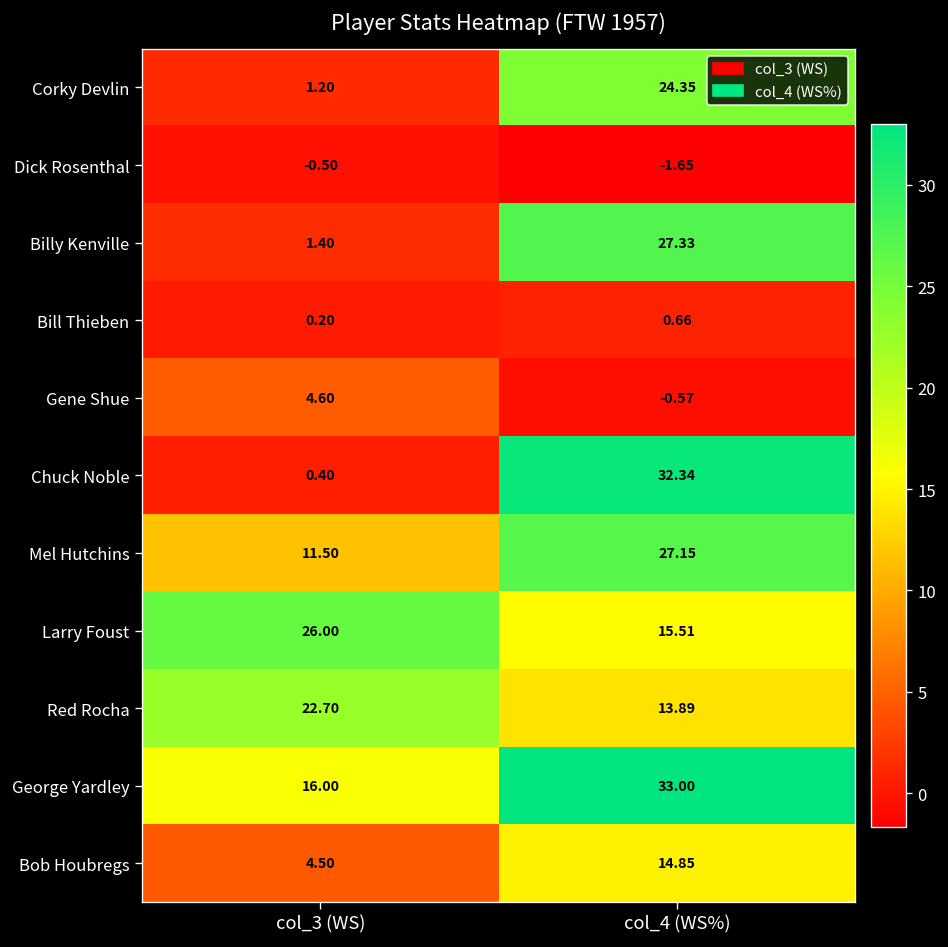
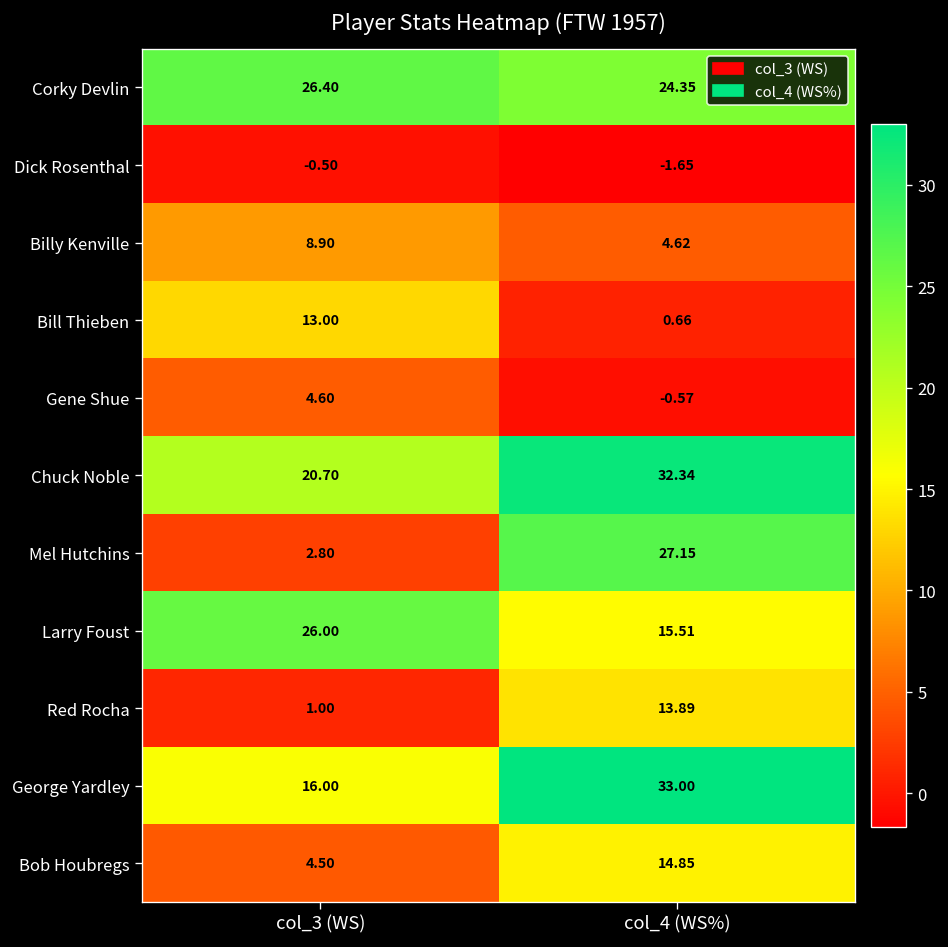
  {
    "Corky Devlin": {
-     "col_3 (WS)": 1.20,
+     "col_3 (WS)": 26.40,
      "col_4 (WS%)": 24.35
    },
    "Dick Rosenthal": {
      "col_3 (WS)": -0.50,
      "col_4 (WS%)": -1.65
    },
    "Billy Kenville": {
-     "col_3 (WS)": 1.40,
-     "col_4 (WS%)": 27.33
+     "col_3 (WS)": 8.90,
+     "col_4 (WS%)": 4.62
    },
    "Bill Thieben": {
-     "col_3 (WS)": 0.20,
+     "col_3 (WS)": 13.00,
      "col_4 (WS%)": 0.66
    },
    "Gene Shue": {
      "col_3 (WS)": 4.60,
      "col_4 (WS%)": -0.57
    },
    "Chuck Noble": {
-     "col_3 (WS)": 0.40,
+     "col_3 (WS)": 20.70,
      "col_4 (WS%)": 32.34
    },
    "Mel Hutchins": {
-     "col_3 (WS)": 11.50,
+     "col_3 (WS)": 2.80,
      "col_4 (WS%)": 27.15
    },
    "Larry Foust": {
      "col_3 (WS)": 26.00,
      "col_4 (WS%)": 15.51
    },
    "Red Rocha": {
-     "col_3 (WS)": 22.70,
+     "col_3 (WS)": 1.00,
      "col_4 (WS%)": 13.89
    },
    "George Yardley": {
      "col_3 (WS)": 16.00,
      "col_4 (WS%)": 33.00
    },
    "Bob Houbregs": {
      "col_3 (WS)": 4.50,
      "col_4 (WS%)": 14.85
    }
  }
